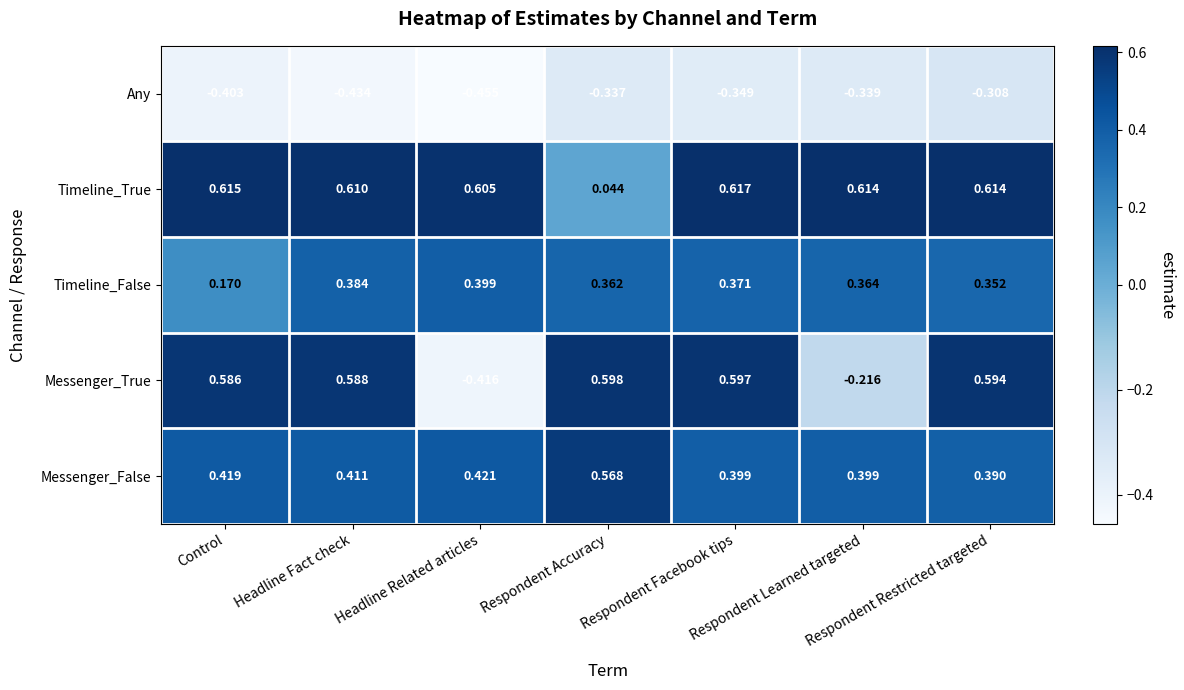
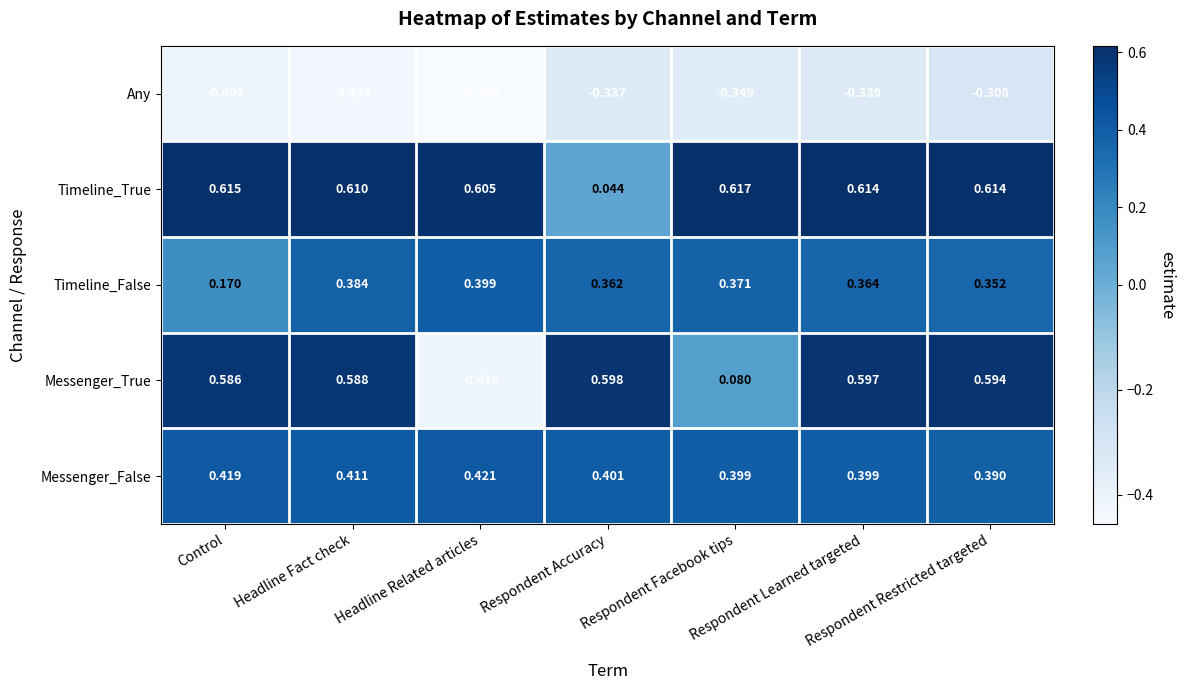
  {
    "Timeline_True": {
      "Control": 0.615,
      "Headline Fact check": 0.610,
      "Headline Related articles": 0.605,
      "Respondent Accuracy": 0.044,
      "Respondent Facebook tips": 0.617,
      "Respondent Learned targeted": 0.614,
      "Respondent Restricted targeted": 0.614
    },
    "Timeline_False": {
      "Control": 0.170,
      "Headline Fact check": 0.384,
      "Headline Related articles": 0.399,
      "Respondent Accuracy": 0.362,
      "Respondent Facebook tips": 0.371,
      "Respondent Learned targeted": 0.364,
      "Respondent Restricted targeted": 0.352
    },
    "Messenger_True": {
      "Control": 0.586,
      "Headline Fact check": 0.588,
      "Respondent Accuracy": 0.598,
-     "Respondent Facebook tips": 0.597,
-     "Respondent Learned targeted": -0.216,
+     "Respondent Facebook tips": 0.080,
+     "Respondent Learned targeted": 0.597,
      "Respondent Restricted targeted": 0.594
    },
    "Messenger_False": {
      "Control": 0.419,
      "Headline Fact check": 0.411,
      "Headline Related articles": 0.421,
-     "Respondent Accuracy": 0.568,
+     "Respondent Accuracy": 0.401,
      "Respondent Facebook tips": 0.399,
      "Respondent Learned targeted": 0.399,
      "Respondent Restricted targeted": 0.390
    }
  }
